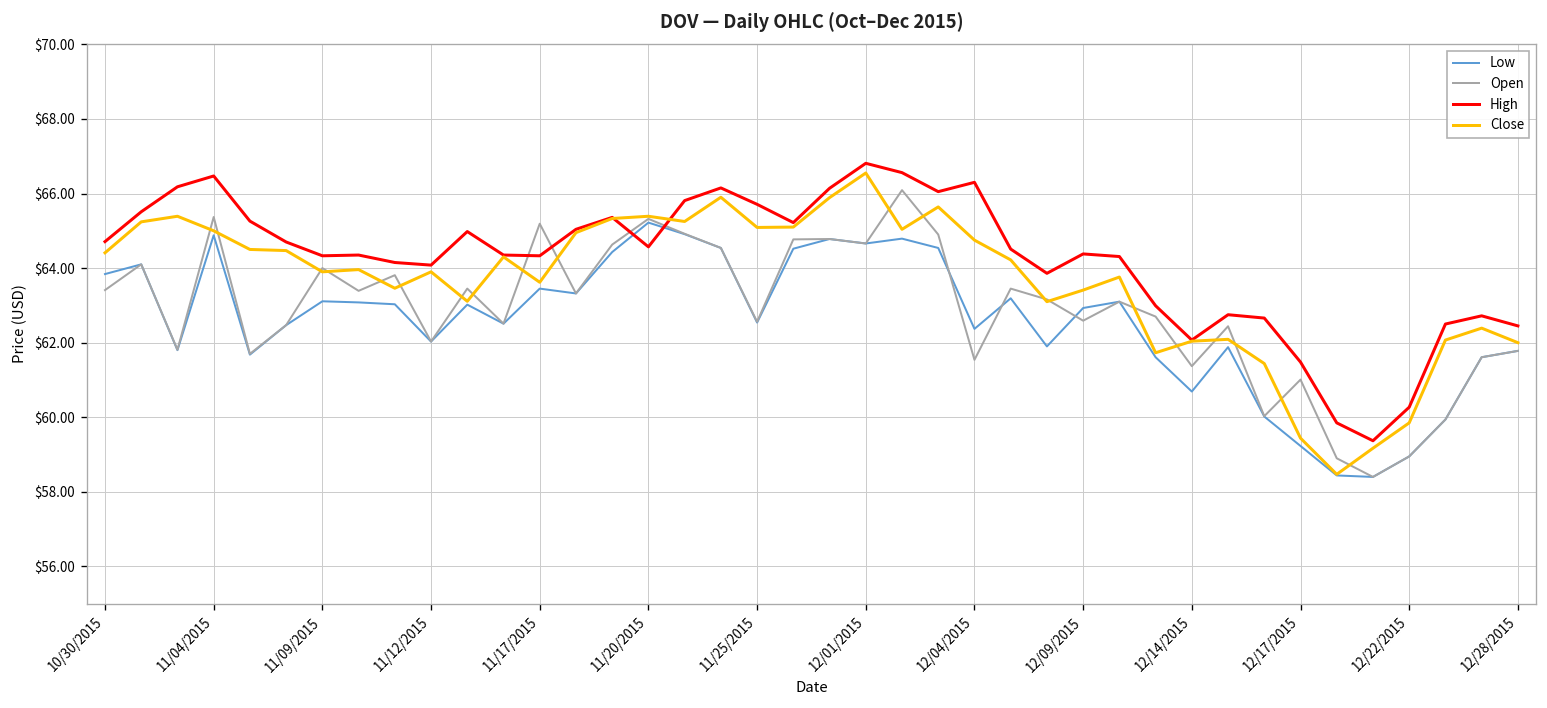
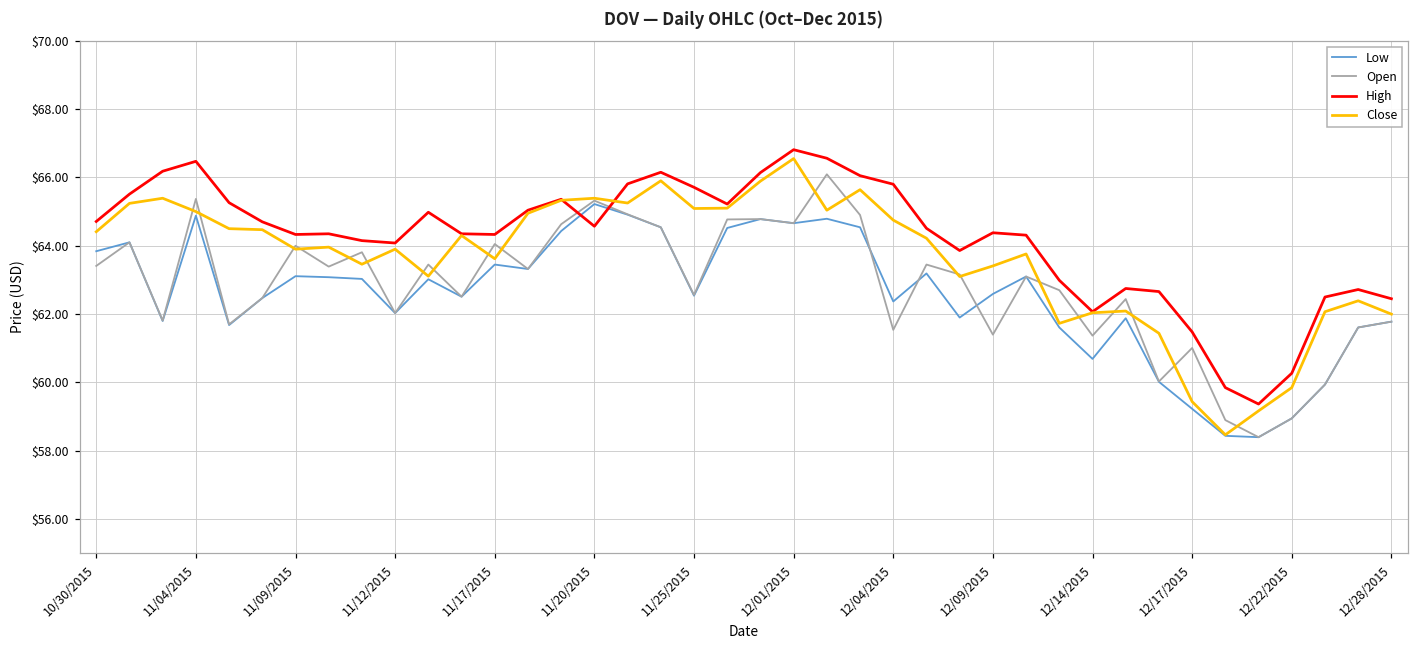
  {
    "Low": {
      "10/30/2015": "$63.8",
      "11/04/2015": "$64.9",
      "11/09/2015": "$63.1",
      "11/17/2015": "$63.5",
      "11/20/2015": "$65.2",
      "12/04/2015": "$62.4",
-     "12/09/2015": "$62.9",
+     "12/09/2015": "$62.6",
      "12/14/2015": "$60.7",
      "12/17/2015": "$59.2"
    },
    "Open": {
      "10/30/2015": "$63.4",
      "11/04/2015": "$65.4",
      "11/09/2015": "$64.0",
-     "11/17/2015": "$65.2",
+     "11/17/2015": "$64.1",
      "12/04/2015": "$61.5",
-     "12/09/2015": "$62.6",
+     "12/09/2015": "$61.4",
      "12/14/2015": "$61.4",
      "12/17/2015": "$61.0"
    },
    "High": {
      "10/30/2015": "$64.7",
      "11/04/2015": "$66.5",
      "11/09/2015": "$64.3",
      "11/12/2015": "$64.1",
      "11/17/2015": "$64.3",
      "11/20/2015": "$64.6",
      "11/25/2015": "$65.7",
      "12/01/2015": "$66.8",
-     "12/04/2015": "$66.3",
+     "12/04/2015": "$65.8",
      "12/09/2015": "$64.4",
      "12/17/2015": "$61.5",
      "12/22/2015": "$60.3",
      "12/28/2015": "$62.5"
    },
    "Close": {
      "10/30/2015": "$64.4",
      "11/04/2015": "$65.0",
      "11/09/2015": "$63.9",
      "11/12/2015": "$63.9",
      "11/17/2015": "$63.6",
      "11/25/2015": "$65.1",
      "12/01/2015": "$66.6",
      "12/04/2015": "$64.8",
      "12/09/2015": "$63.4",
      "12/17/2015": "$59.4",
      "12/22/2015": "$59.9",
      "12/28/2015": "$62.0"
    }
  }
